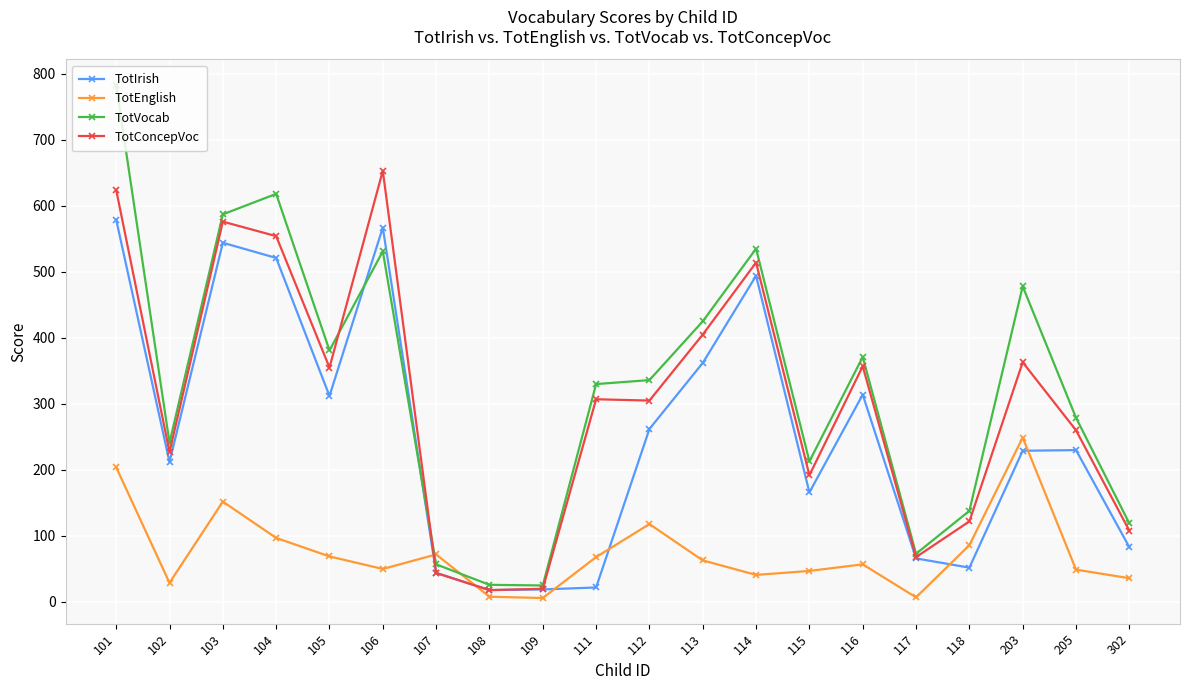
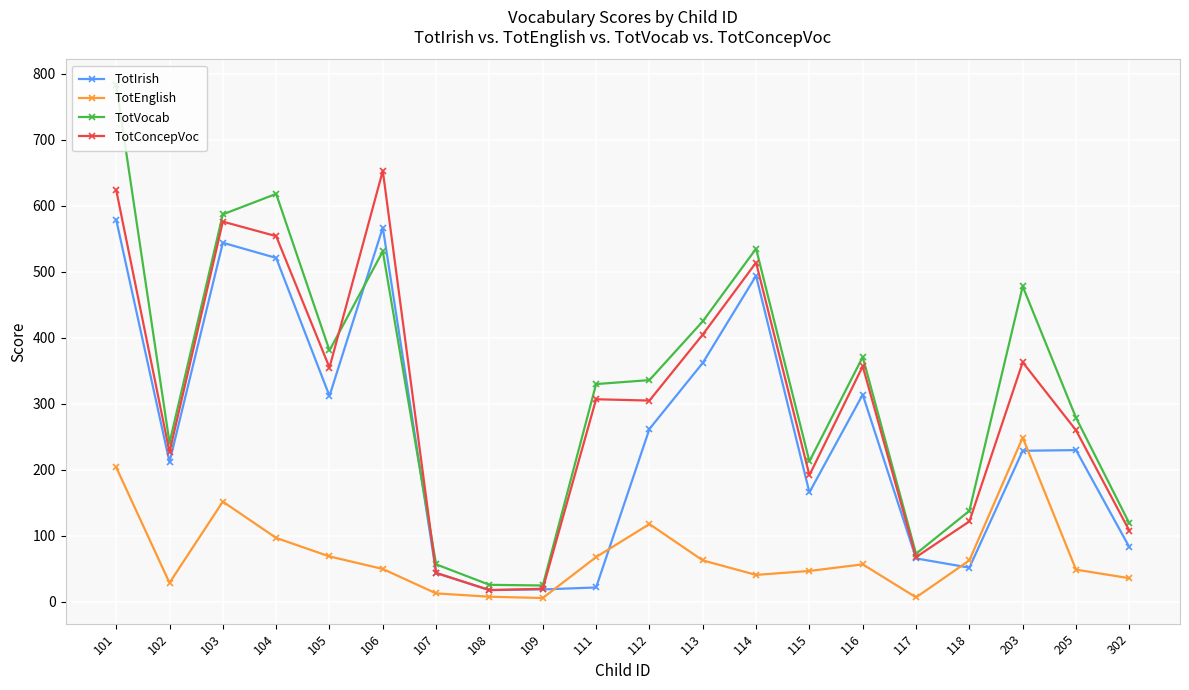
  {
    "TotIrish": {
      "101": 580,
      "102": 210,
      "103": 540,
      "104": 520,
      "105": 310,
      "106": 570,
      "111": 20,
      "112": 260,
      "113": 360,
      "114": 490,
      "115": 170,
      "116": 310,
      "118": 50,
      "203": 230,
      "205": 230,
      "302": 80
    },
    "TotEnglish": {
      "101": 200,
      "102": 30,
      "103": 150,
      "104": 100,
      "105": 70,
      "106": 50,
-     "107": 70,
+     "107": 10,
      "108": 10,
      "109": 10,
      "111": 70,
      "112": 120,
      "113": 60,
      "114": 40,
      "115": 50,
      "116": 60,
      "117": 10,
-     "118": 90,
+     "118": 60,
      "203": 250,
      "205": 50,
      "302": 40
    },
    "TotVocab": {
      "102": 240,
      "103": 590,
      "104": 620,
      "105": 380,
      "106": 530,
      "107": 60,
      "108": 30,
      "109": 30,
      "111": 330,
      "112": 340,
      "113": 430,
      "114": 540,
      "115": 210,
      "116": 370,
      "117": 70,
      "118": 140,
      "203": 480,
      "205": 280,
      "302": 120
    },
    "TotConcepVoc": {
      "101": 620,
      "102": 230,
      "103": 580,
      "104": 550,
      "105": 360,
      "106": 650,
      "111": 310,
      "112": 310,
      "113": 410,
      "114": 510,
      "115": 190,
      "116": 360,
      "118": 120,
      "203": 360,
      "205": 260,
      "302": 110
    }
  }
